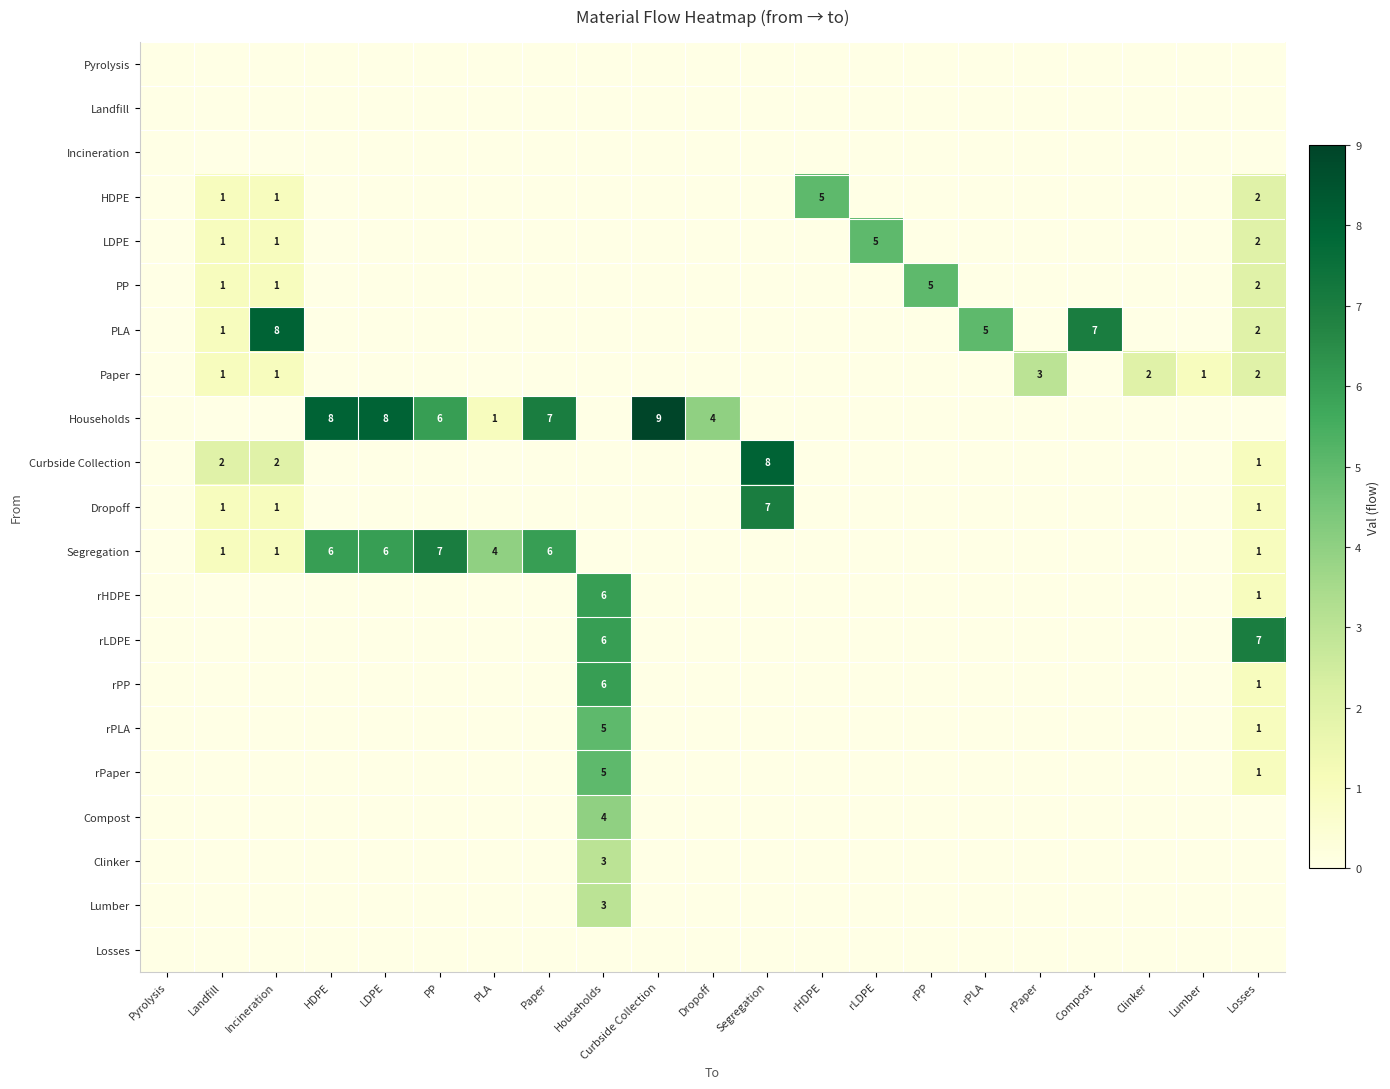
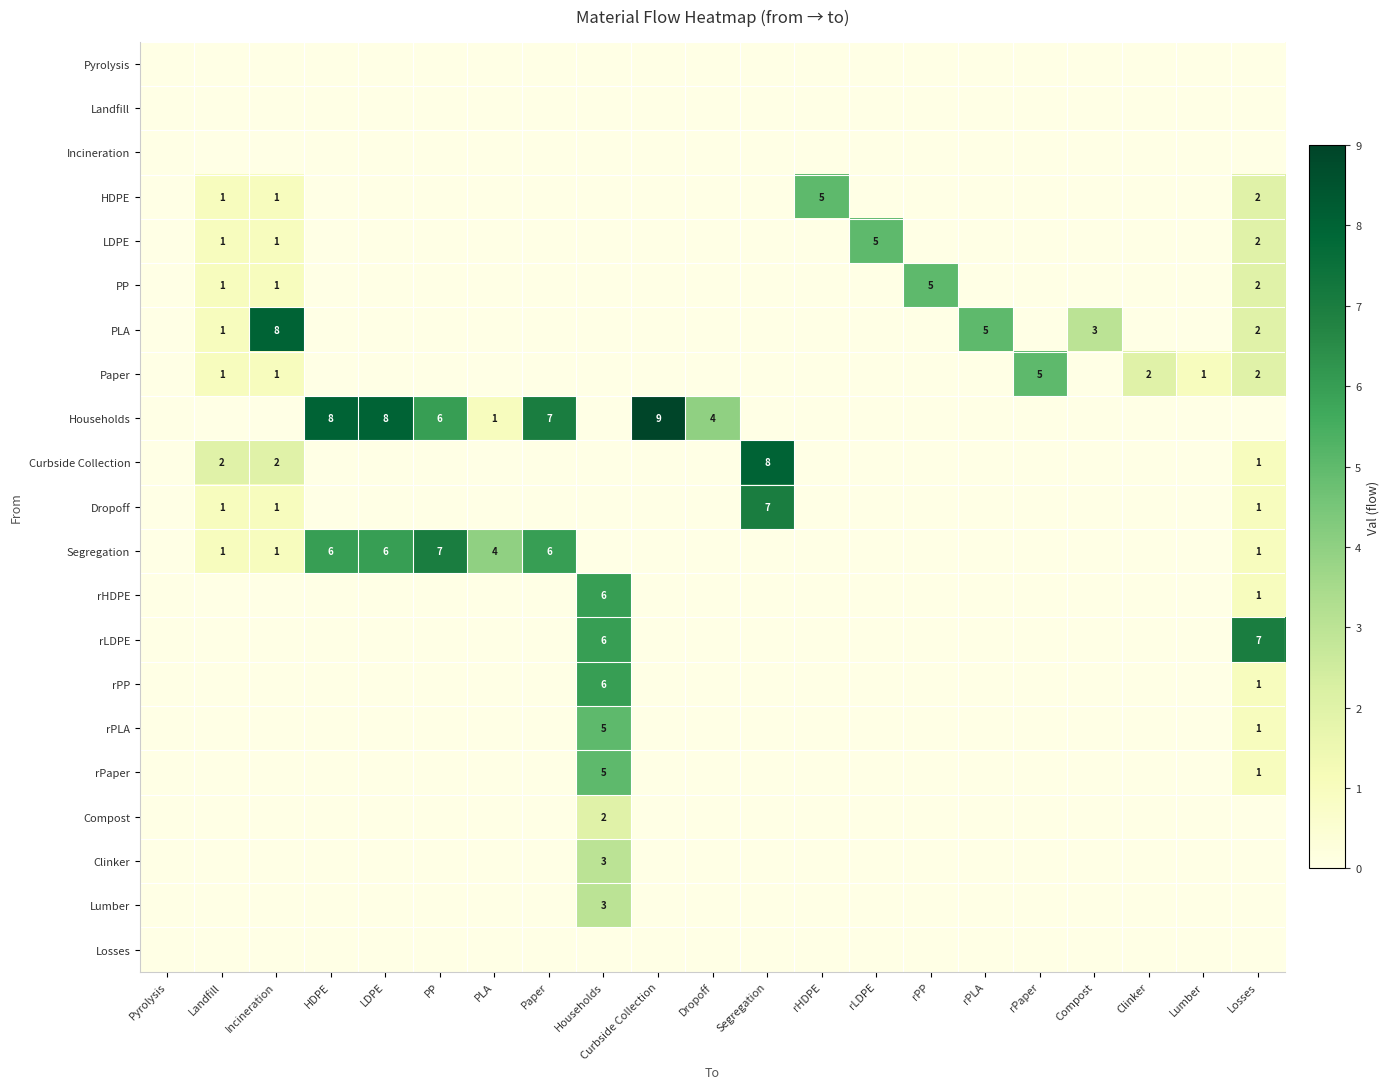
  {
    "HDPE": {
      "Landfill": 1,
      "Incineration": 1,
      "rHDPE": 5,
      "Losses": 2
    },
    "LDPE": {
      "Landfill": 1,
      "Incineration": 1,
      "rLDPE": 5,
      "Losses": 2
    },
    "PP": {
      "Landfill": 1,
      "Incineration": 1,
      "rPP": 5,
      "Losses": 2
    },
    "PLA": {
      "Landfill": 1,
      "Incineration": 8,
      "rPLA": 5,
-     "Compost": 7,
+     "Compost": 3,
      "Losses": 2
    },
    "Paper": {
      "Landfill": 1,
      "Incineration": 1,
-     "rPaper": 3,
+     "rPaper": 5,
      "Clinker": 2,
      "Lumber": 1,
      "Losses": 2
    },
    "Households": {
      "HDPE": 8,
      "LDPE": 8,
      "PP": 6,
      "PLA": 1,
      "Paper": 7,
      "Curbside Collection": 9,
      "Dropoff": 4
    },
    "Curbside Collection": {
      "Landfill": 2,
      "Incineration": 2,
      "Segregation": 8,
      "Losses": 1
    },
    "Dropoff": {
      "Landfill": 1,
      "Incineration": 1,
      "Segregation": 7,
      "Losses": 1
    },
    "Segregation": {
      "Landfill": 1,
      "Incineration": 1,
      "HDPE": 6,
      "LDPE": 6,
      "PP": 7,
      "PLA": 4,
      "Paper": 6,
      "Losses": 1
    },
    "rHDPE": {
      "Households": 6,
      "Losses": 1
    },
    "rLDPE": {
      "Households": 6,
      "Losses": 7
    },
    "rPP": {
      "Households": 6,
      "Losses": 1
    },
    "rPLA": {
      "Households": 5,
      "Losses": 1
    },
    "rPaper": {
      "Households": 5,
      "Losses": 1
    },
    "Compost": {
-     "Households": 4
+     "Households": 2
    },
    "Clinker": {
      "Households": 3
    },
    "Lumber": {
      "Households": 3
    }
  }
